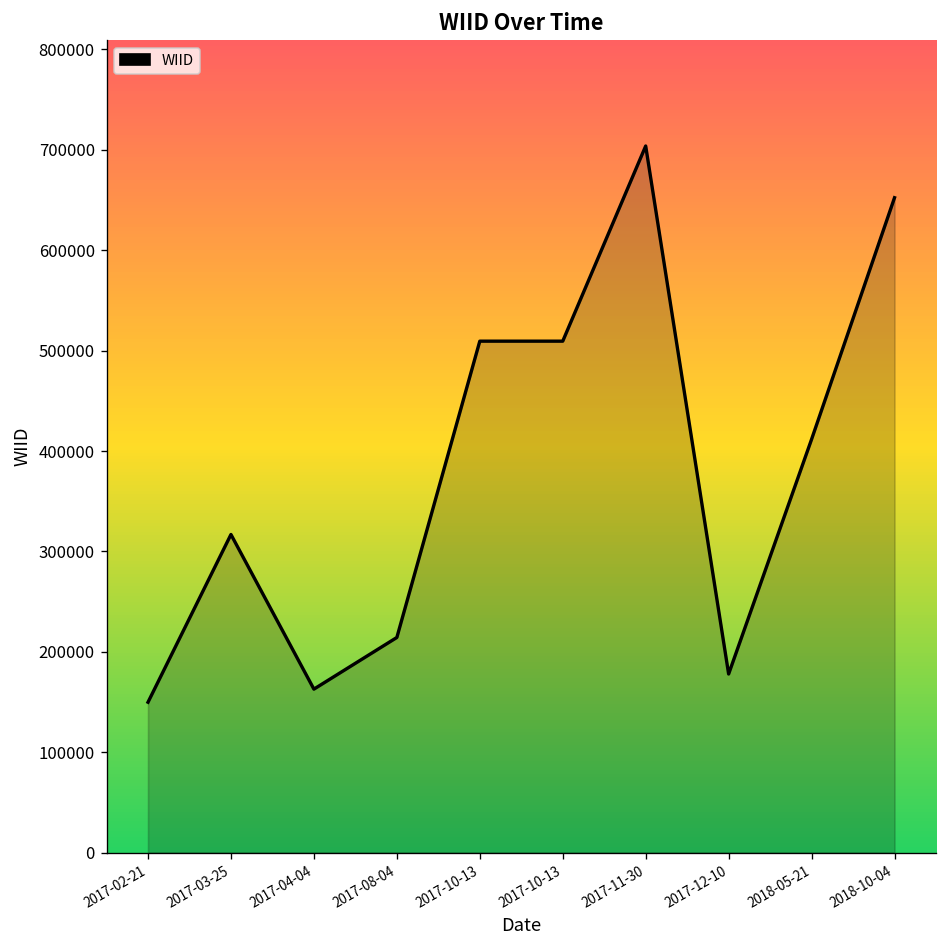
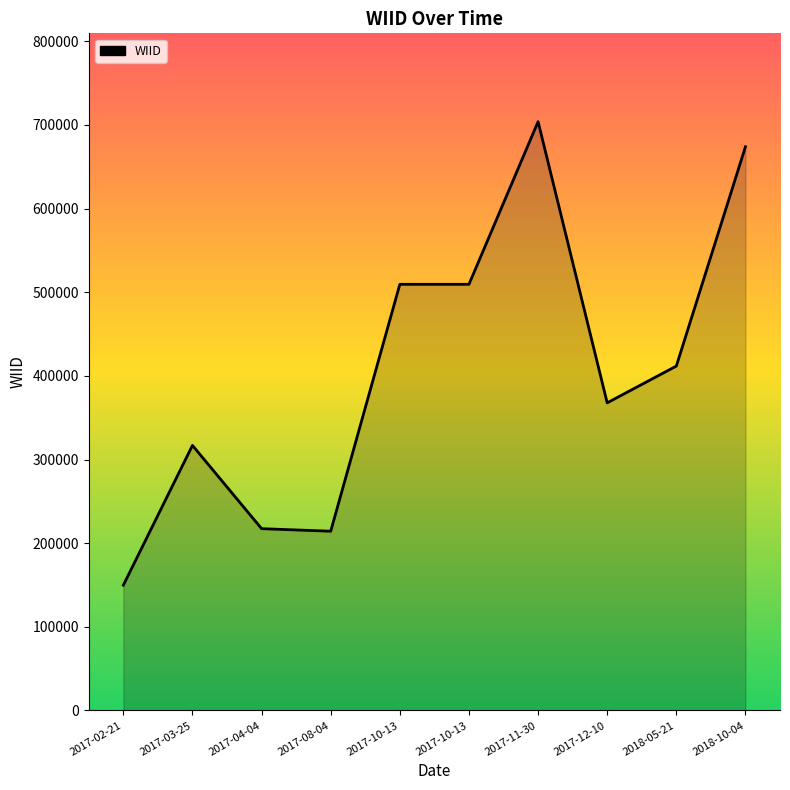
  {
    "2017-02-21": 150000,
    "2017-03-25": 320000,
-   "2017-04-04": 160000,
+   "2017-04-04": 220000,
    "2017-08-04": 210000,
    "2017-11-30": 700000,
-   "2017-12-10": 180000,
+   "2017-12-10": 370000,
    "2018-05-21": 410000,
-   "2018-10-04": 650000
+   "2018-10-04": 670000
  }
